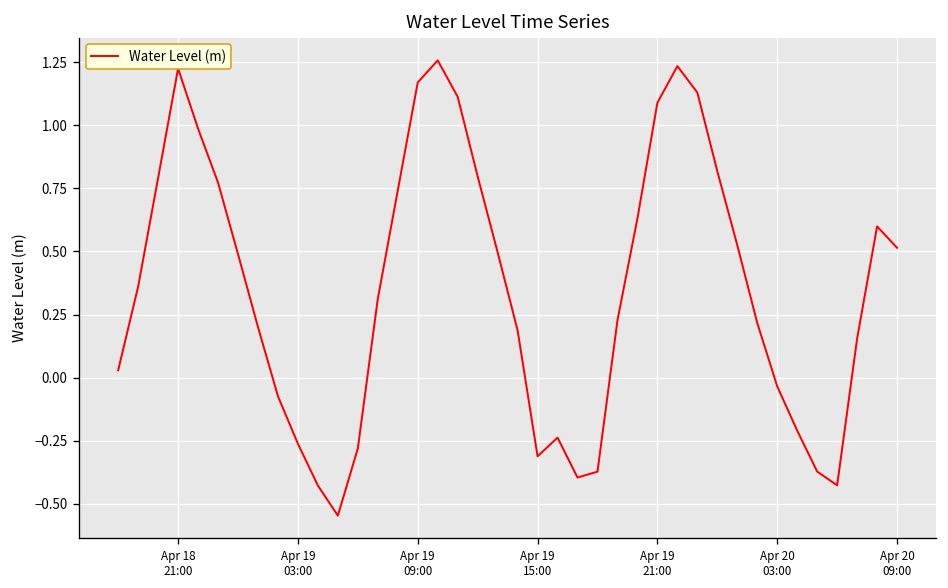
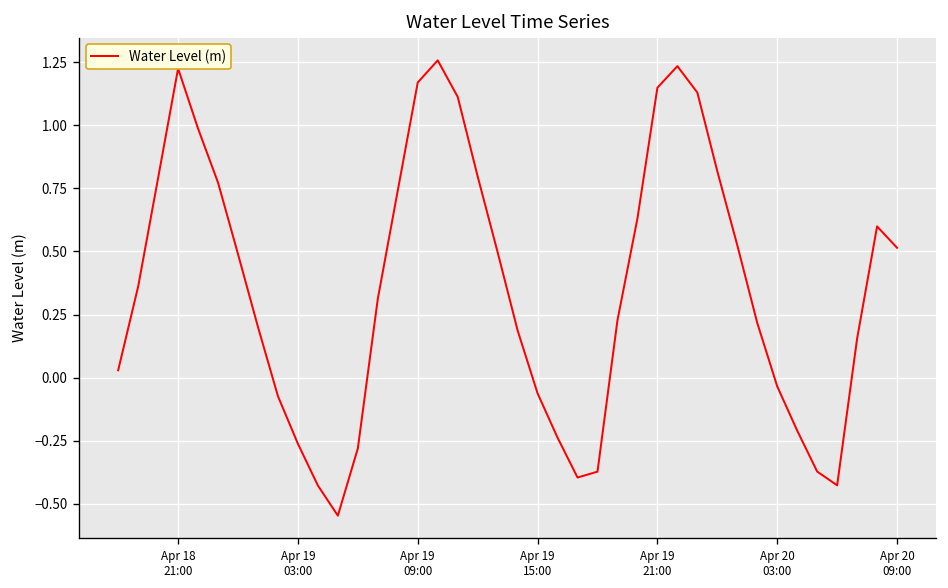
  {
    "Apr 18 21:00": 1.23,
    "Apr 19 03:00": -0.26,
    "Apr 19 09:00": 1.17,
-   "Apr 19 15:00": -0.31,
-   "Apr 19 21:00": 1.09,
+   "Apr 19 15:00": -0.06,
+   "Apr 19 21:00": 1.15,
    "Apr 20 03:00": -0.03,
    "Apr 20 09:00": 0.51
  }
